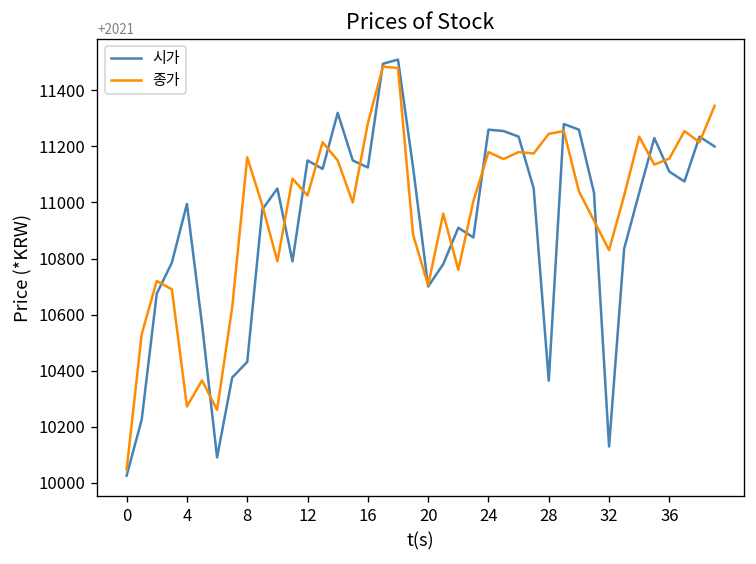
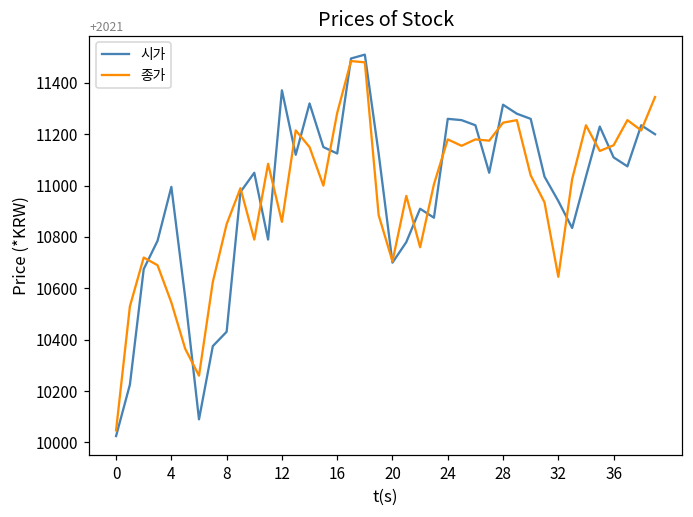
  {
    "시가": {
      "0": 10030,
      "4": 11000,
      "8": 10430,
-     "12": 11150,
+     "12": 11370,
      "16": 11130,
      "24": 11260,
-     "28": 10360,
-     "32": 10130,
+     "28": 11320,
+     "32": 10940,
      "36": 11110
    },
    "종가": {
      "0": 10050,
-     "4": 10270,
-     "8": 11160,
-     "12": 11030,
+     "4": 10550,
+     "8": 10850,
+     "12": 10860,
      "16": 11280,
      "24": 11180,
      "28": 11250,
-     "32": 10830,
+     "32": 10650,
      "36": 11160
    }
  }
